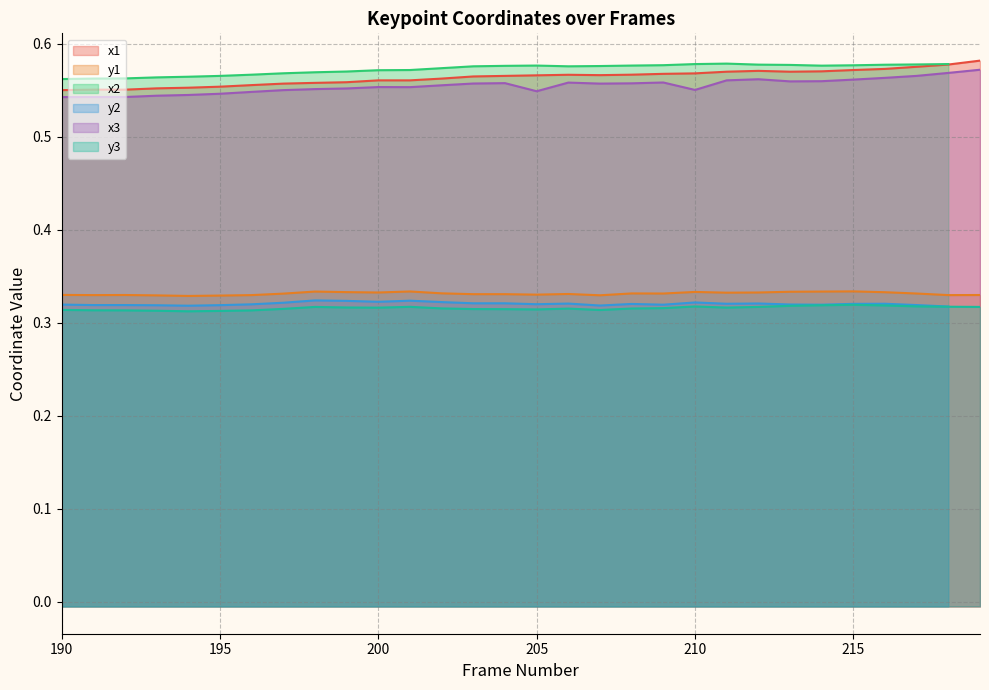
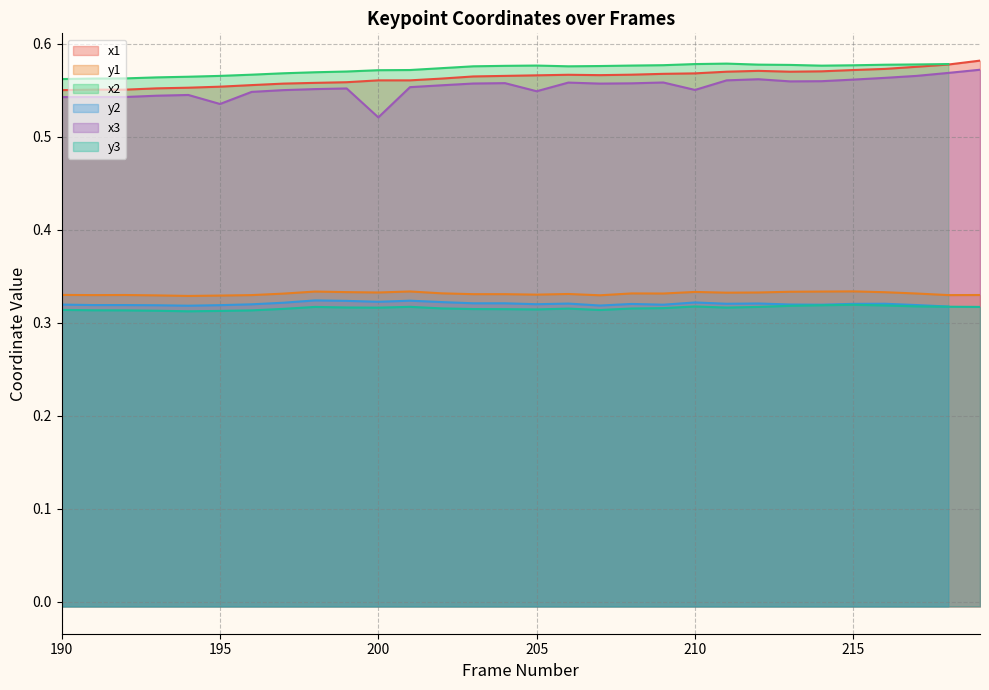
  {
    "x3": {
      "190": 0.54,
-     "195": 0.55,
-     "200": 0.55,
+     "195": 0.54,
+     "200": 0.52,
      "205": 0.55,
      "210": 0.55,
      "215": 0.56
    }
  }
